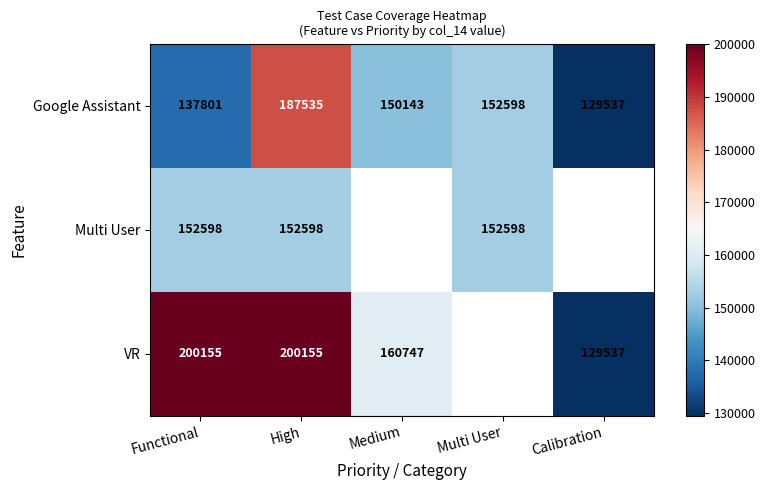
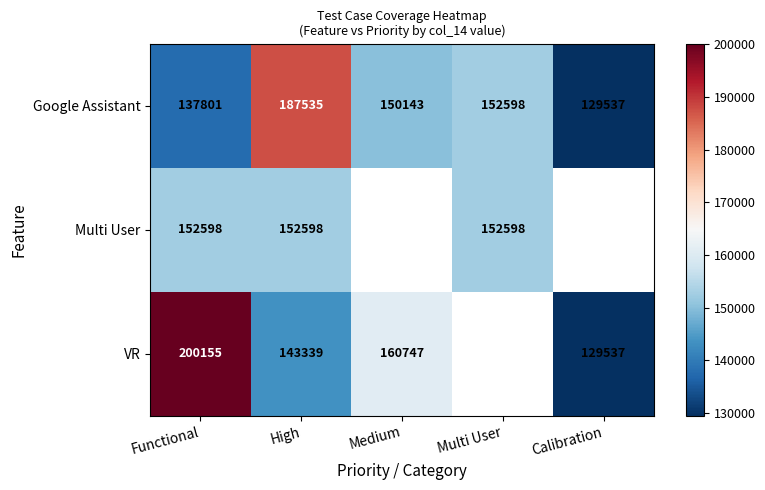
  {
    "Google Assistant": {
      "Functional": 137801,
      "High": 187535,
      "Medium": 150143,
      "Multi User": 152598,
      "Calibration": 129537
    },
    "Multi User": {
      "Functional": 152598,
      "High": 152598,
      "Multi User": 152598
    },
    "VR": {
      "Functional": 200155,
-     "High": 200155,
+     "High": 143339,
      "Medium": 160747,
      "Calibration": 129537
    }
  }
